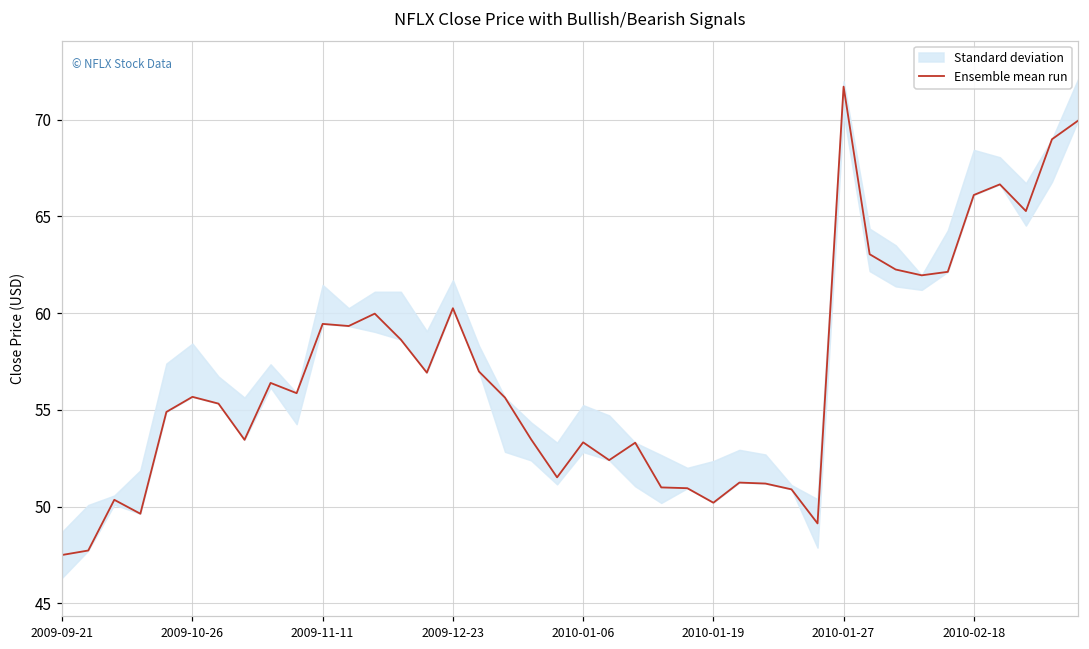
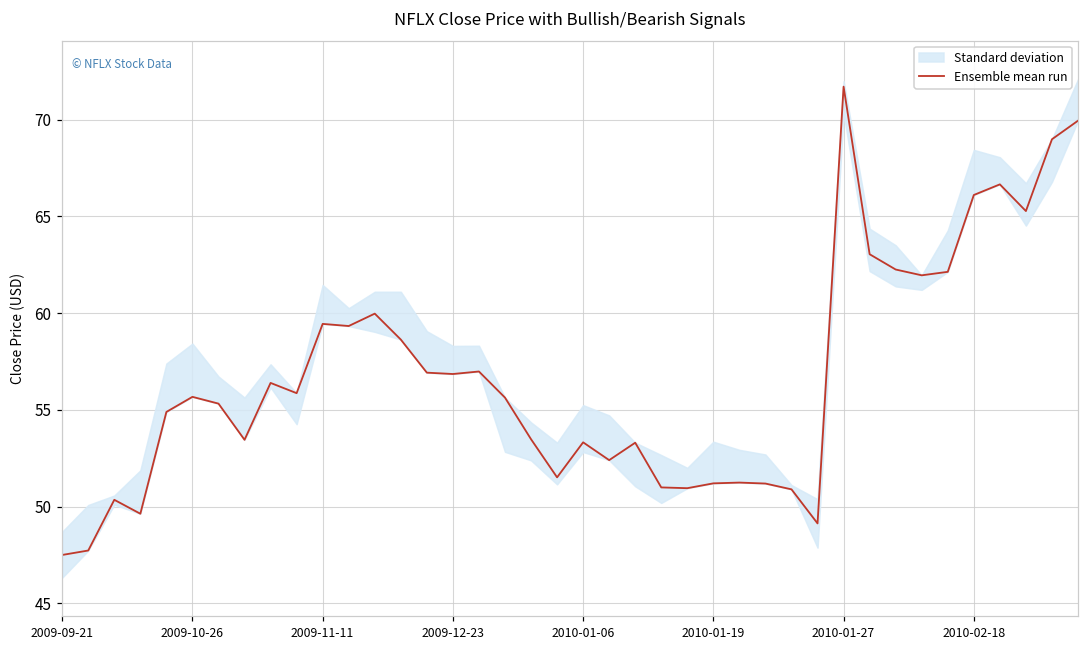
  {
    "Ensemble mean run": {
      "2009-09-21": 47.5,
      "2009-10-26": 55.7,
      "2009-11-11": 59.4,
-     "2009-12-23": 60.3,
+     "2009-12-23": 56.9,
      "2010-01-06": 53.3,
-     "2010-01-19": 50.2,
+     "2010-01-19": 51.2,
      "2010-01-27": 71.7,
      "2010-02-18": 66.1
    }
  }
